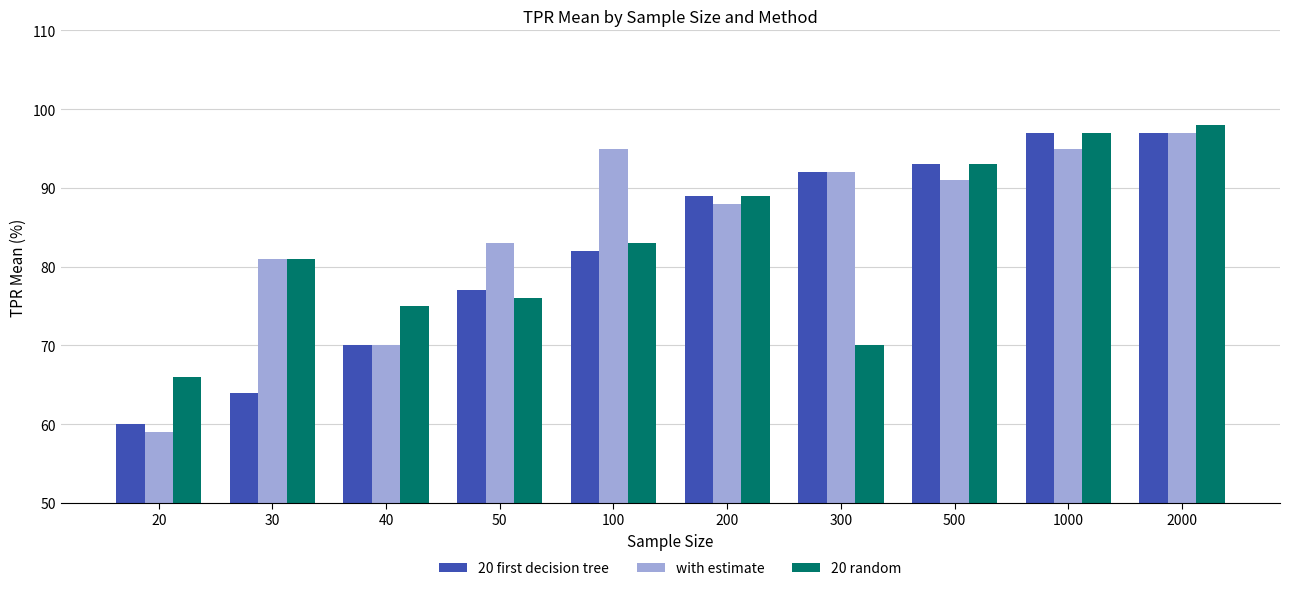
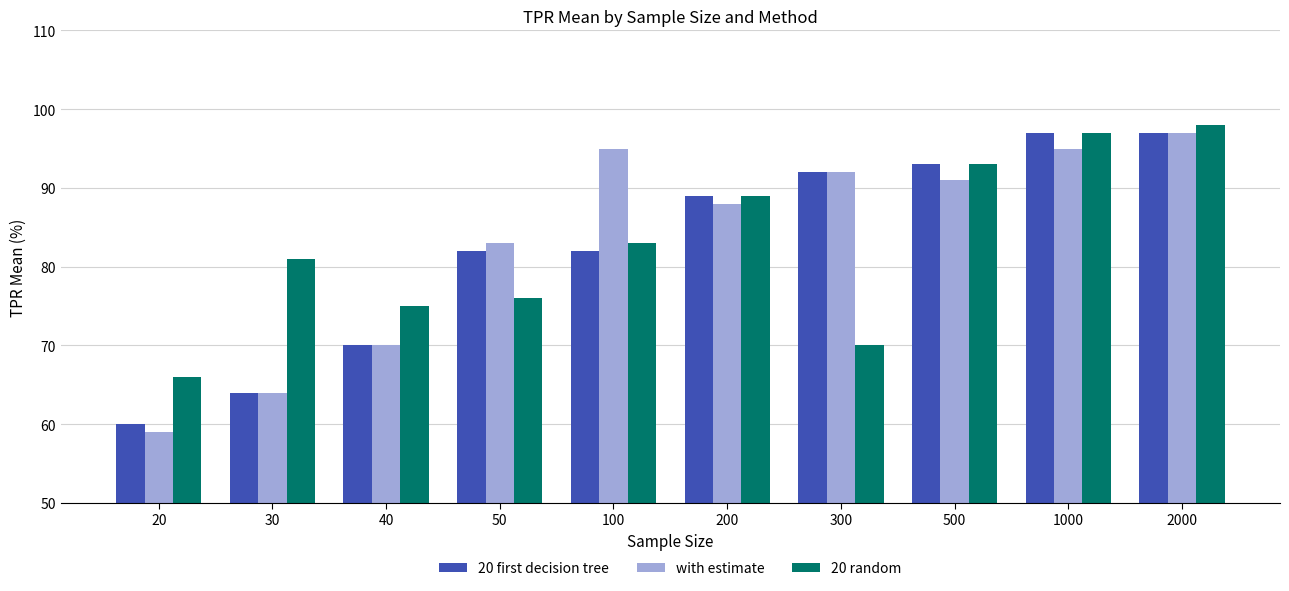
  {
    "20 first decision tree": {
      "20": 60,
      "30": 64,
      "40": 70,
-     "50": 77,
+     "50": 82,
      "100": 82,
      "200": 89,
      "300": 92,
      "500": 93,
      "1000": 97,
      "2000": 97
    },
    "with estimate": {
      "20": 59,
-     "30": 81,
+     "30": 64,
      "40": 70,
      "50": 83,
      "100": 95,
      "200": 88,
      "300": 92,
      "500": 91,
      "1000": 95,
      "2000": 97
    },
    "20 random": {
      "20": 66,
      "30": 81,
      "40": 75,
      "50": 76,
      "100": 83,
      "200": 89,
      "300": 70,
      "500": 93,
      "1000": 97,
      "2000": 98
    }
  }
